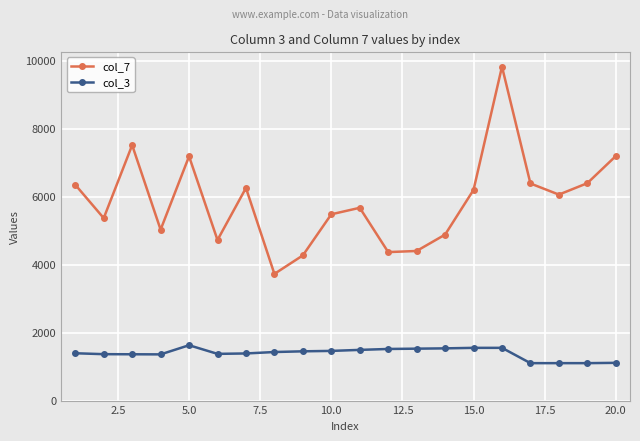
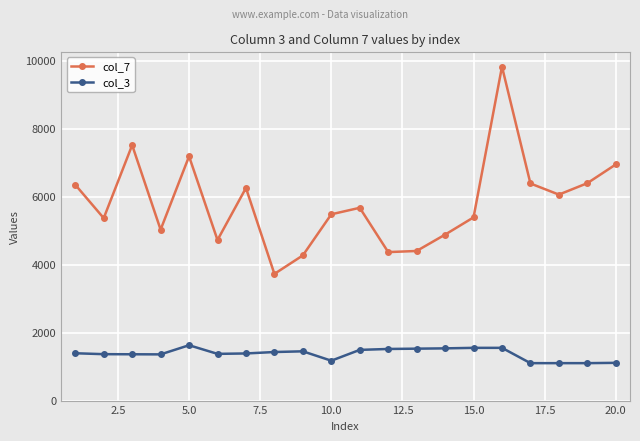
  {
    "col_7": {
      "5.0": 7200,
      "10.0": 5500,
-     "15.0": 6200,
-     "20.0": 7200
+     "15.0": 5400,
+     "20.0": 6900
    },
    "col_3": {
      "5.0": 1600,
-     "10.0": 1500,
+     "10.0": 1200,
      "15.0": 1600,
      "20.0": 1100
    }
  }
